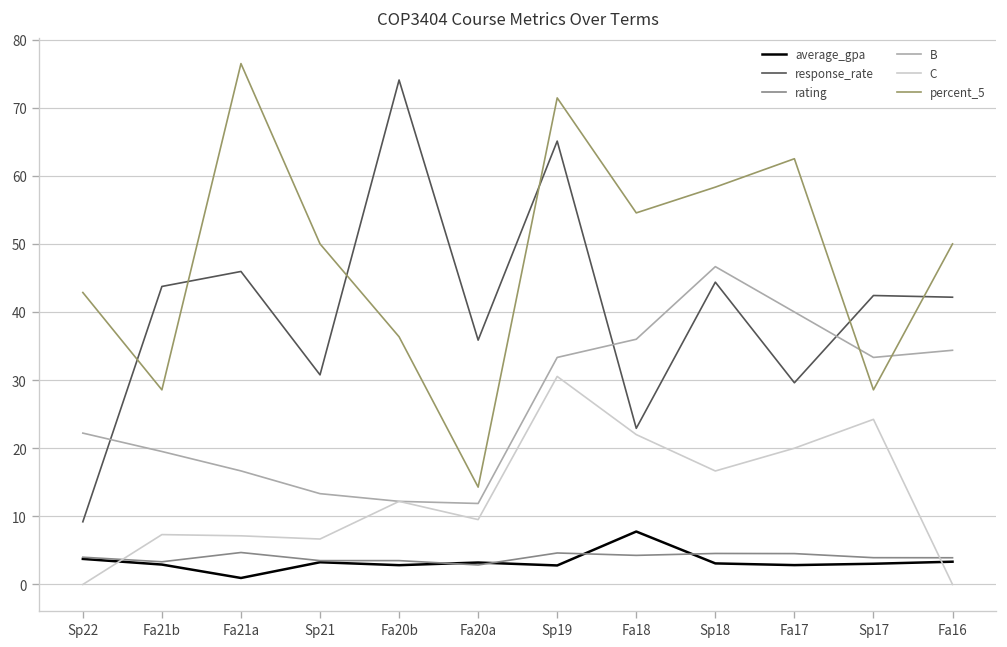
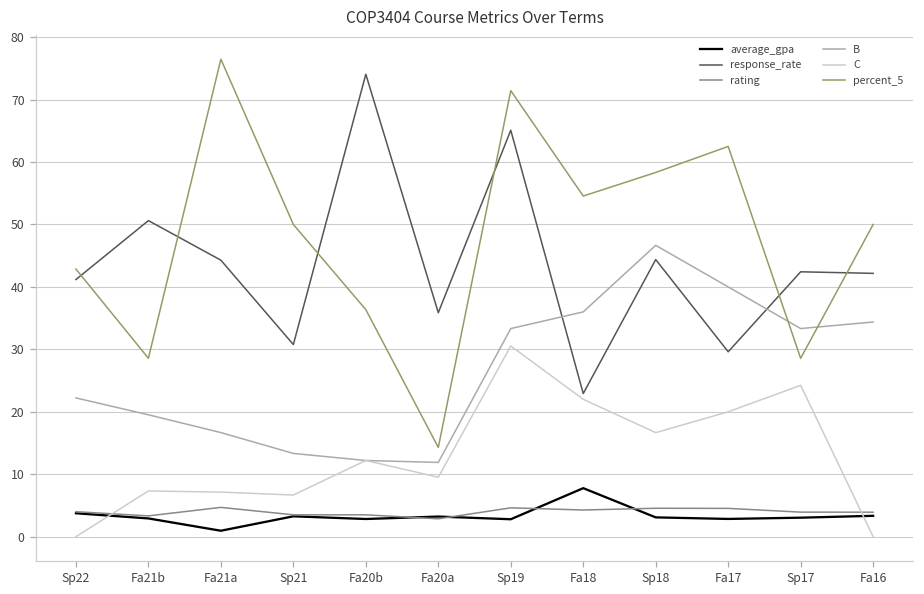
  {
    "average_gpa": {
      "Fa21a": 1,
      "Fa20b": 3,
      "Sp19": 3,
      "Fa18": 8,
      "Sp18": 3,
      "Fa17": 3,
      "Sp17": 3,
      "Fa16": 3
    },
    "response_rate": {
-     "Sp22": 9,
-     "Fa21b": 44,
-     "Fa21a": 46,
+     "Sp22": 41,
+     "Fa21b": 51,
+     "Fa21a": 44,
      "Sp21": 31,
      "Fa20b": 74,
      "Fa20a": 36,
      "Sp19": 65,
      "Fa18": 23,
      "Sp18": 44,
      "Fa17": 30,
      "Sp17": 42,
      "Fa16": 42
    }
  }
